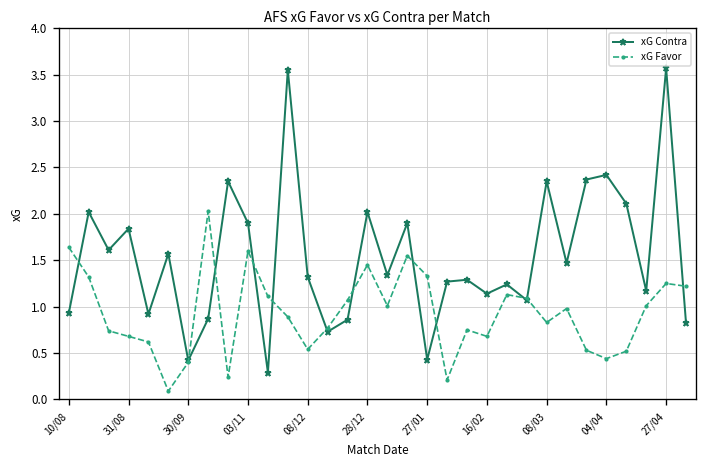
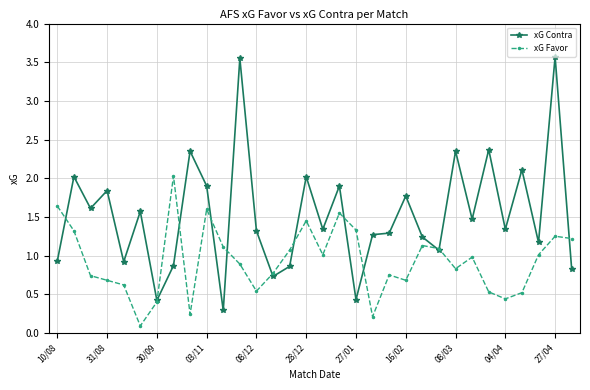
  {
    "xG Contra": {
      "10/08": 0.9,
      "31/08": 1.8,
      "03/11": 1.9,
      "08/12": 1.3,
      "28/12": 2.0,
      "27/01": 0.4,
-     "16/02": 1.1,
+     "16/02": 1.8,
      "08/03": 2.4,
-     "04/04": 2.4,
+     "04/04": 1.3,
      "27/04": 3.6
    },
    "xG Favor": {
      "10/08": 1.6,
      "31/08": 0.7,
      "03/11": 1.6,
      "08/12": 0.5,
      "28/12": 1.5,
      "27/01": 1.3,
      "16/02": 0.7,
      "08/03": 0.8,
      "04/04": 0.4,
      "27/04": 1.3
    }
  }
